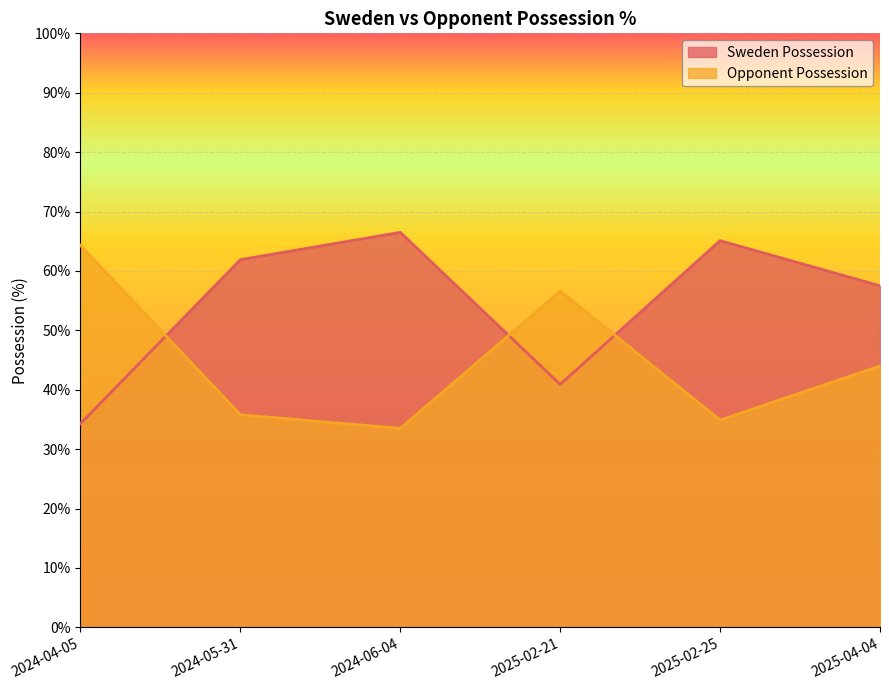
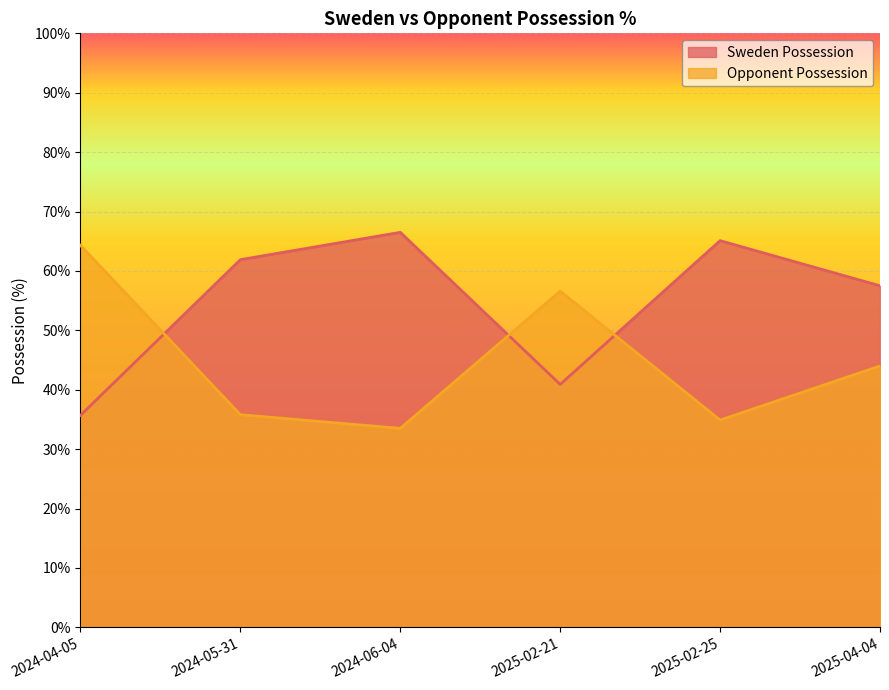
  {
    "Sweden Possession": {
-     "2024-04-05": "34%",
+     "2024-04-05": "36%",
      "2024-05-31": "62%",
      "2024-06-04": "67%",
      "2025-02-21": "41%",
      "2025-02-25": "65%",
      "2025-04-04": "58%"
    },
    "Opponent Possession": {
      "2024-04-05": "64%",
      "2024-05-31": "36%",
      "2024-06-04": "34%",
      "2025-02-21": "57%",
      "2025-02-25": "35%",
      "2025-04-04": "44%"
    }
  }
